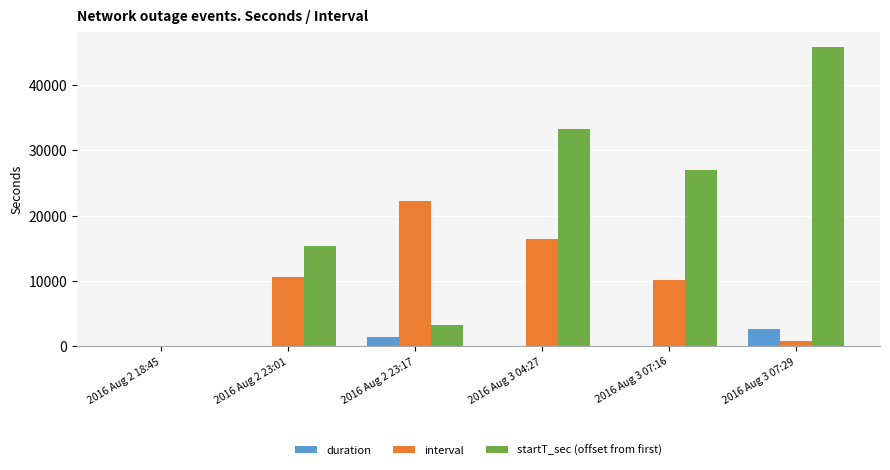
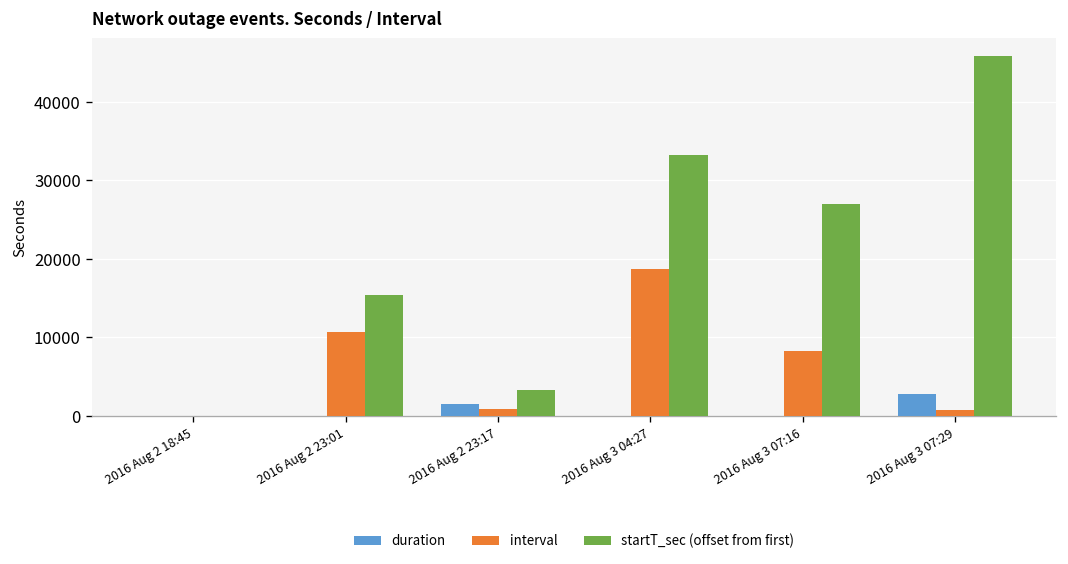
  {
    "duration": {
      "2016 Aug 2 18:45": 0,
      "2016 Aug 2 23:17": 1000,
      "2016 Aug 3 07:16": 0,
      "2016 Aug 3 07:29": 3000
    },
    "interval": {
      "2016 Aug 2 18:45": 0,
      "2016 Aug 2 23:01": 11000,
-     "2016 Aug 2 23:17": 22000,
-     "2016 Aug 3 04:27": 16000,
-     "2016 Aug 3 07:16": 10000,
+     "2016 Aug 2 23:17": 1000,
+     "2016 Aug 3 04:27": 19000,
+     "2016 Aug 3 07:16": 8000,
      "2016 Aug 3 07:29": 1000
    },
    "startT_sec (offset from first)": {
      "2016 Aug 2 18:45": 0,
      "2016 Aug 2 23:01": 15000,
      "2016 Aug 2 23:17": 3000,
      "2016 Aug 3 04:27": 33000,
      "2016 Aug 3 07:16": 27000,
      "2016 Aug 3 07:29": 46000
    }
  }
